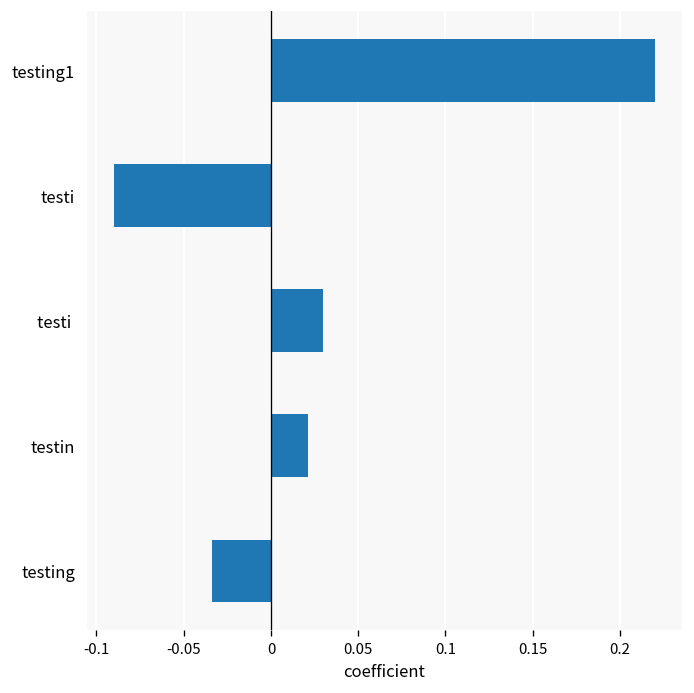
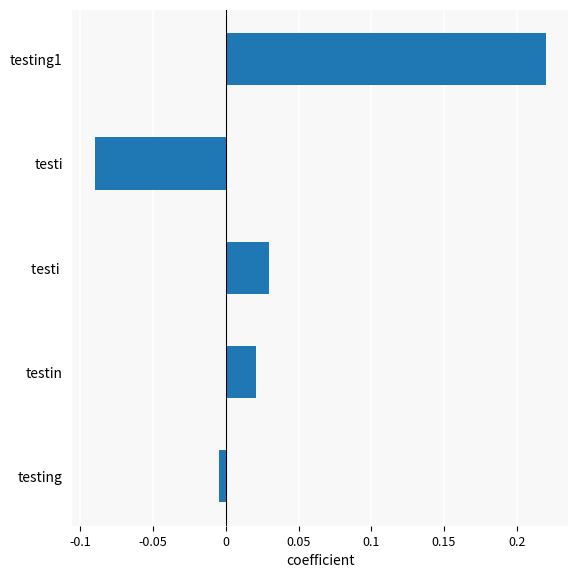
  {
    "testing1": 0.220,
    "testin": 0.021,
-   "testing": -0.034
+   "testing": -0.005
  }
